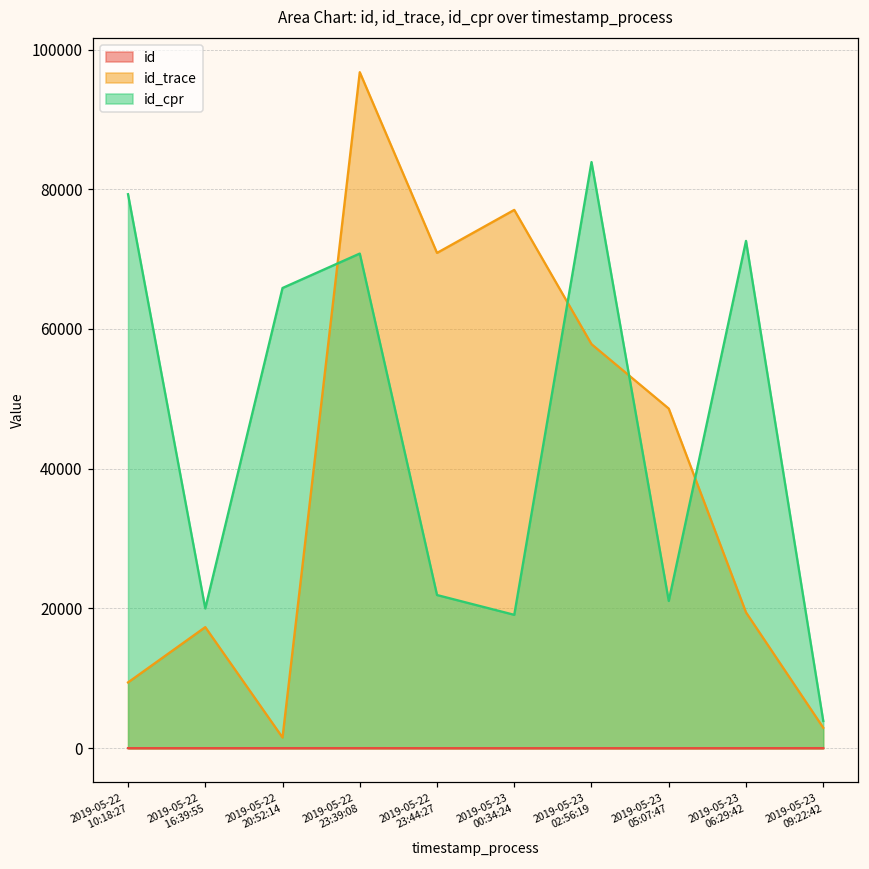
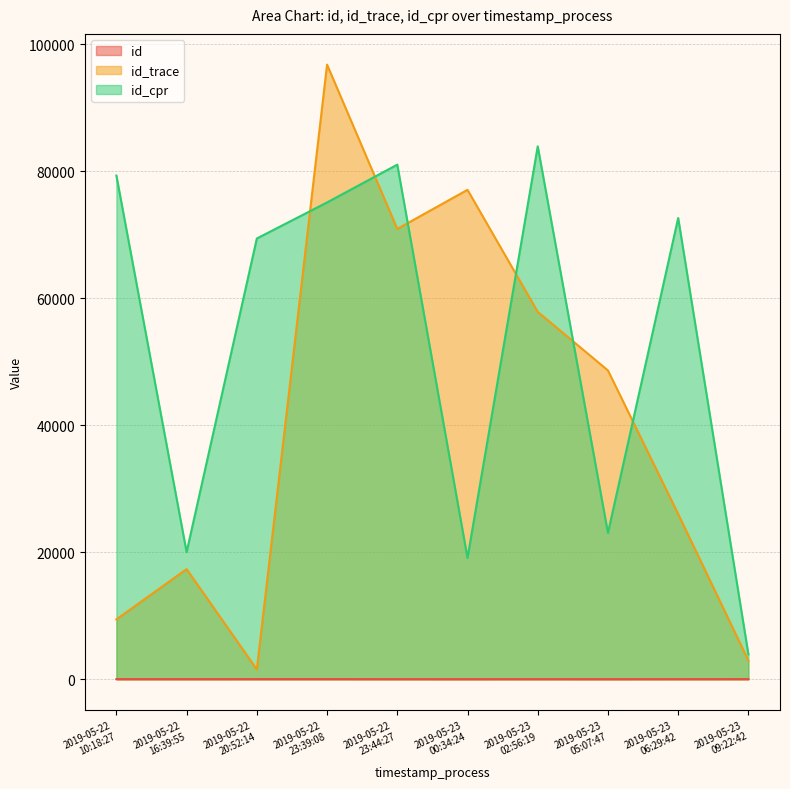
  {
    "id": {
      "2019-05-22 10:18:27": 0,
      "2019-05-22 16:39:55": 0,
      "2019-05-22 20:52:14": 0,
      "2019-05-22 23:39:08": 0,
      "2019-05-22 23:44:27": 0,
      "2019-05-23 00:34:24": 0,
      "2019-05-23 02:56:19": 0,
      "2019-05-23 05:07:47": 0,
      "2019-05-23 06:29:42": 0,
      "2019-05-23 09:22:42": 0
    },
    "id_trace": {
      "2019-05-22 10:18:27": 9000,
      "2019-05-22 16:39:55": 17000,
      "2019-05-22 20:52:14": 2000,
      "2019-05-22 23:39:08": 97000,
      "2019-05-22 23:44:27": 71000,
      "2019-05-23 00:34:24": 77000,
      "2019-05-23 02:56:19": 58000,
      "2019-05-23 05:07:47": 49000,
-     "2019-05-23 06:29:42": 19000,
+     "2019-05-23 06:29:42": 26000,
      "2019-05-23 09:22:42": 3000
    },
    "id_cpr": {
      "2019-05-22 10:18:27": 79000,
      "2019-05-22 16:39:55": 20000,
-     "2019-05-22 20:52:14": 66000,
-     "2019-05-22 23:39:08": 71000,
-     "2019-05-22 23:44:27": 22000,
+     "2019-05-22 20:52:14": 69000,
+     "2019-05-22 23:39:08": 75000,
+     "2019-05-22 23:44:27": 81000,
      "2019-05-23 00:34:24": 19000,
      "2019-05-23 02:56:19": 84000,
-     "2019-05-23 05:07:47": 21000,
+     "2019-05-23 05:07:47": 23000,
      "2019-05-23 06:29:42": 73000,
      "2019-05-23 09:22:42": 4000
    }
  }
